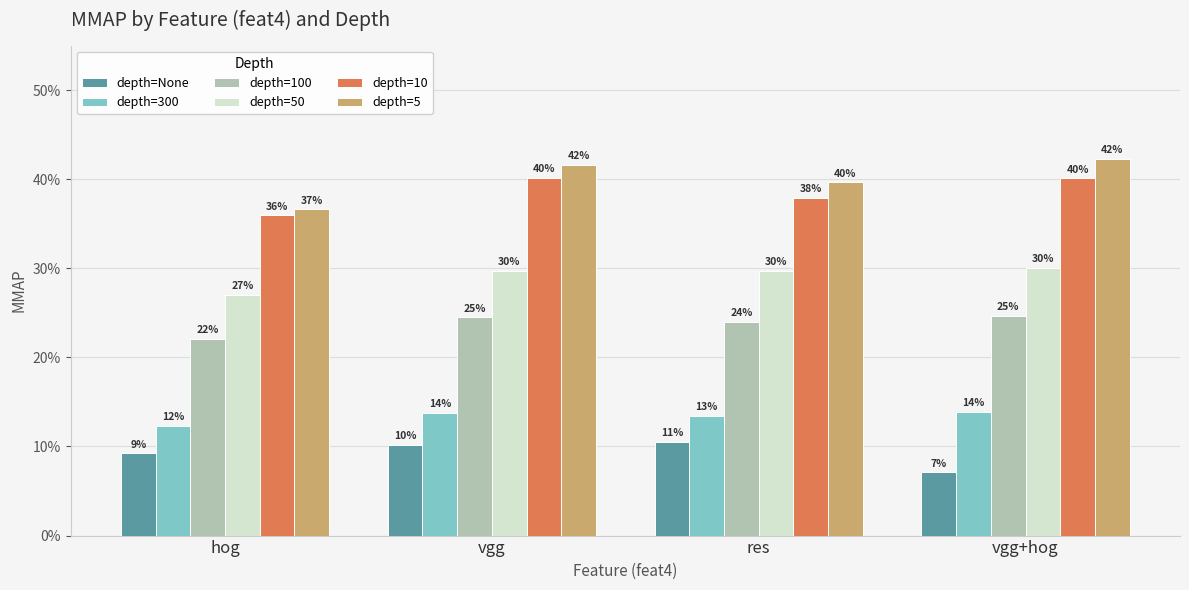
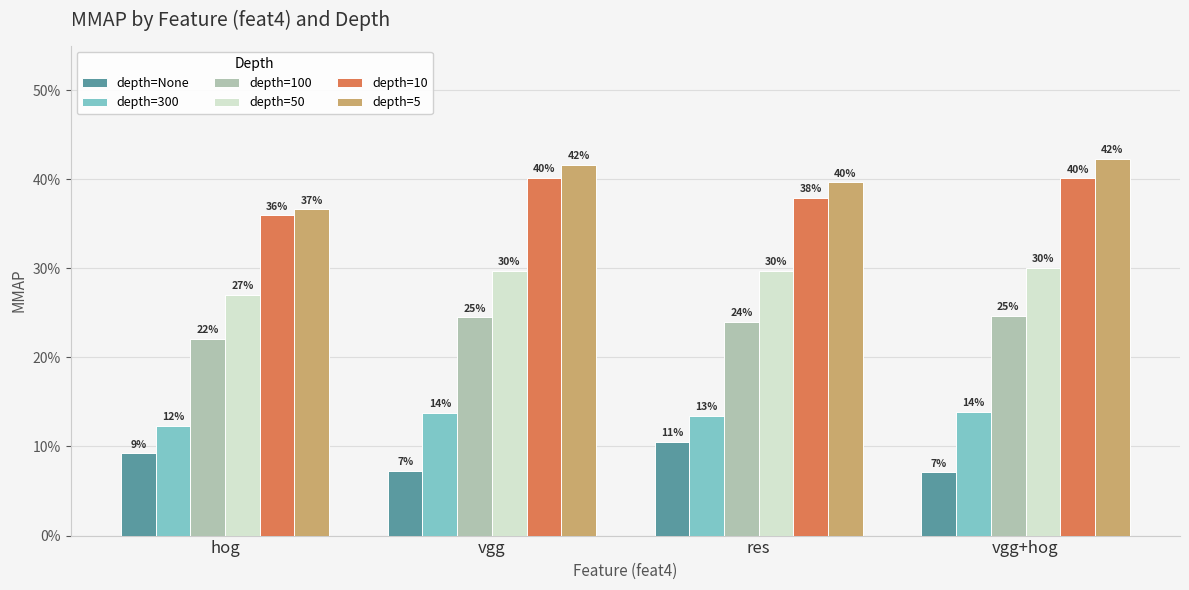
  {
    "depth=None": {
      "hog": "9%",
-     "vgg": "10%",
+     "vgg": "7%",
      "res": "11%",
      "vgg+hog": "7%"
    }
  }
